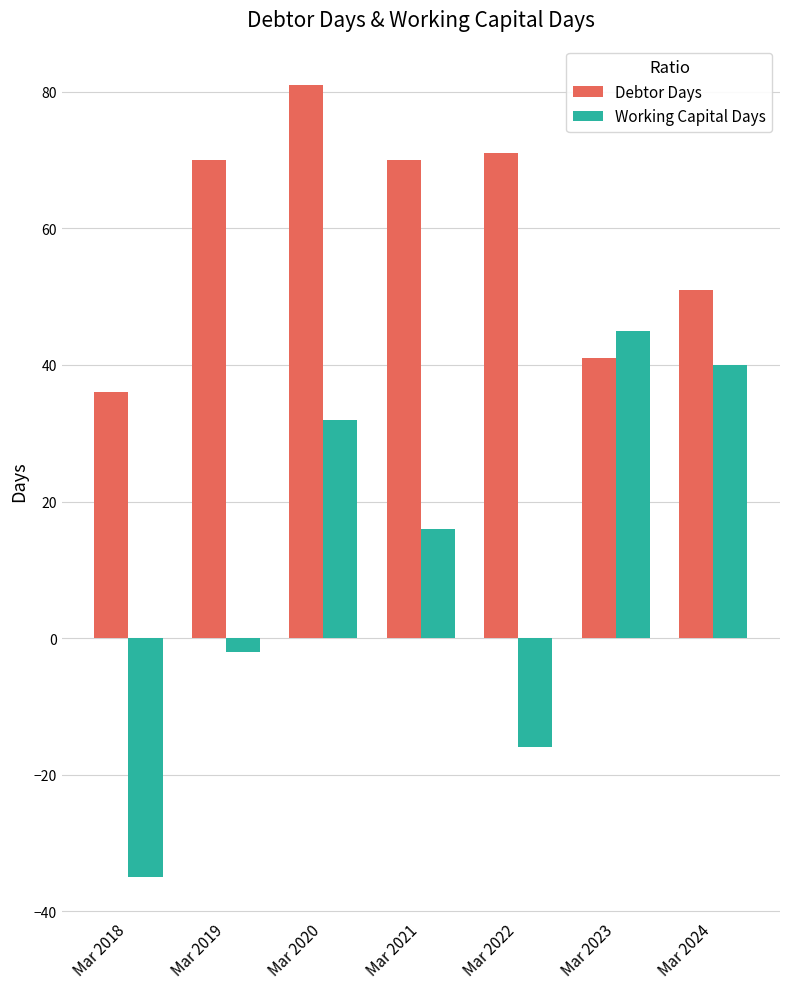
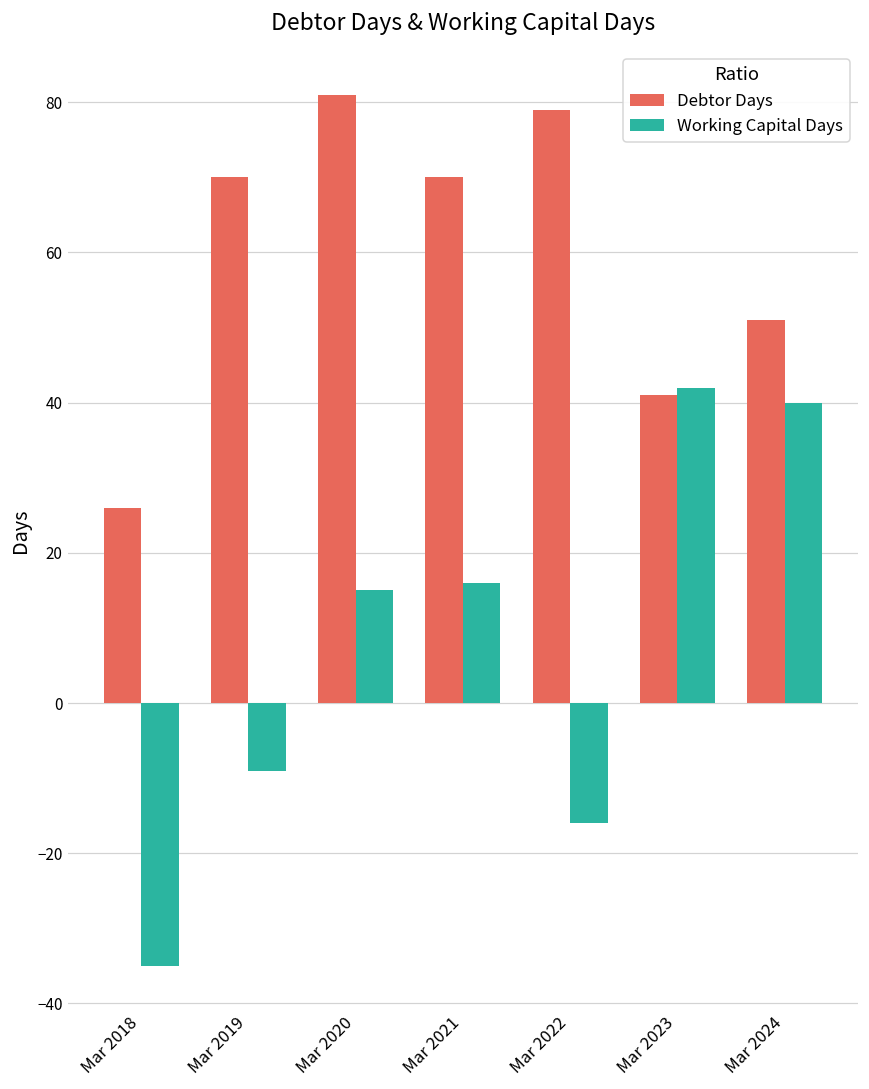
  {
    "Debtor Days": {
-     "Mar 2018": 36,
+     "Mar 2018": 26,
      "Mar 2019": 70,
      "Mar 2020": 81,
      "Mar 2021": 70,
-     "Mar 2022": 71,
+     "Mar 2022": 79,
      "Mar 2023": 41,
      "Mar 2024": 51
    },
    "Working Capital Days": {
      "Mar 2018": -35,
-     "Mar 2019": -2,
-     "Mar 2020": 32,
+     "Mar 2019": -9,
+     "Mar 2020": 15,
      "Mar 2021": 16,
      "Mar 2022": -16,
-     "Mar 2023": 45,
+     "Mar 2023": 42,
      "Mar 2024": 40
    }
  }
